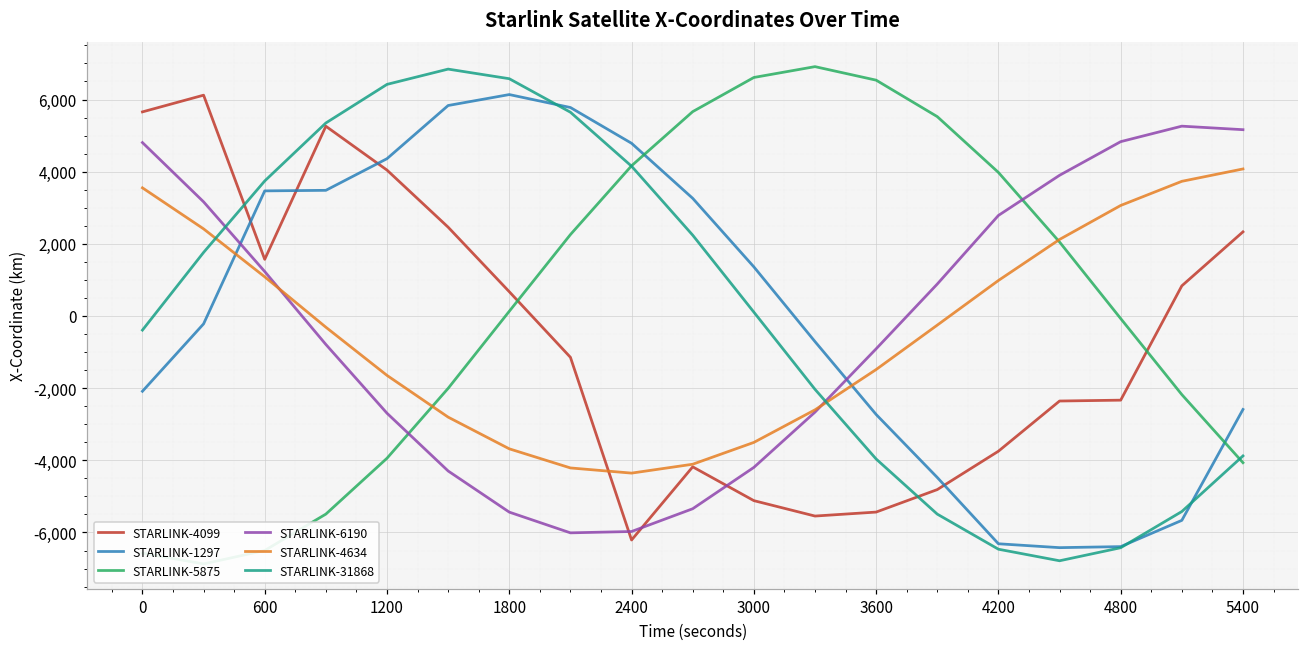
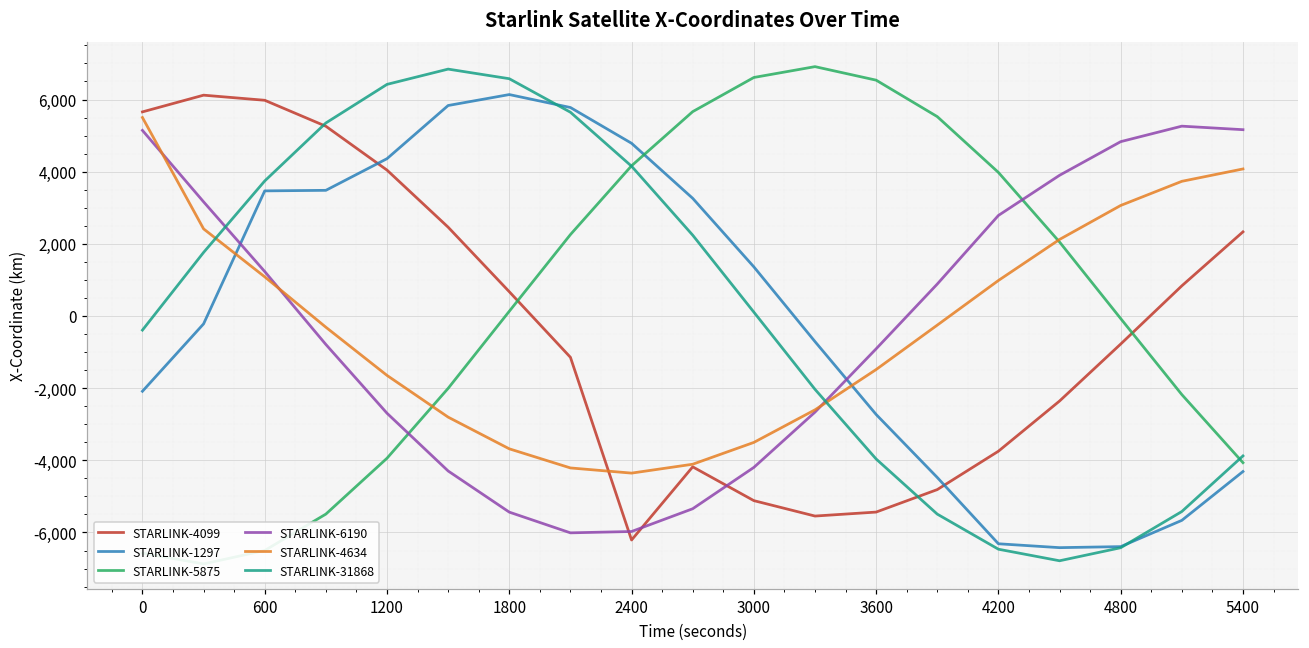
  {
    "STARLINK-4099": {
      "0": "5,700",
-     "600": "1,600",
+     "600": "6,000",
      "1200": "4,000",
      "1800": "700",
      "2400": "-6,200",
      "3000": "-5,100",
      "3600": "-5,400",
      "4200": "-3,700",
-     "4800": "-2,300",
+     "4800": "-800",
      "5400": "2,300"
    },
    "STARLINK-1297": {
      "0": "-2,100",
      "600": "3,500",
      "1200": "4,400",
      "1800": "6,100",
      "2400": "4,800",
      "3000": "1,400",
      "3600": "-2,700",
      "4200": "-6,300",
-     "5400": "-2,600"
+     "5400": "-4,300"
    },
    "STARLINK-6190": {
-     "0": "4,800",
+     "0": "5,100",
      "600": "1,200",
      "1200": "-2,700",
      "1800": "-5,400",
      "2400": "-6,000",
      "3000": "-4,200",
      "3600": "-900",
      "4200": "2,800",
      "4800": "4,800",
      "5400": "5,200"
    },
    "STARLINK-4634": {
-     "0": "3,600",
+     "0": "5,500",
      "600": "1,100",
      "1200": "-1,600",
      "1800": "-3,700",
      "2400": "-4,400",
      "3000": "-3,500",
      "3600": "-1,500",
      "4200": "1,000",
      "4800": "3,100",
      "5400": "4,100"
    }
  }
